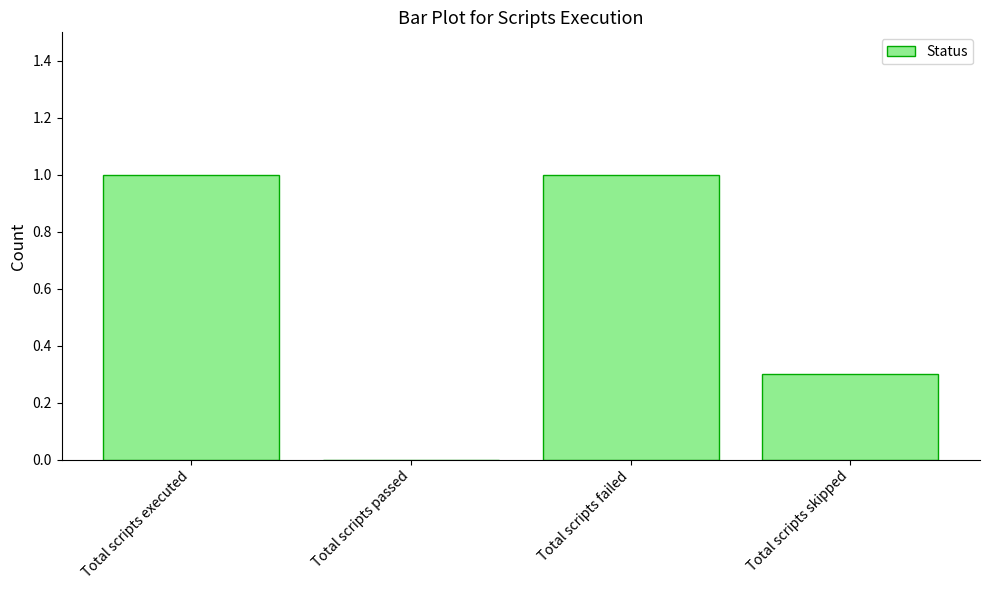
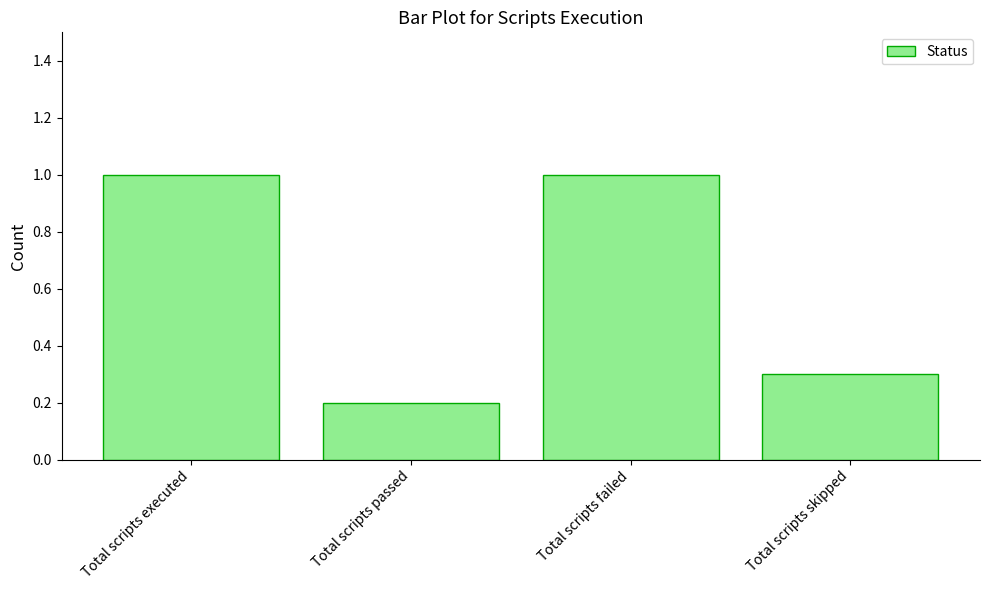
  {
    "Total scripts executed": 1.0,
-   "Total scripts passed": 0.0,
+   "Total scripts passed": 0.2,
    "Total scripts failed": 1.0,
    "Total scripts skipped": 0.3
  }
